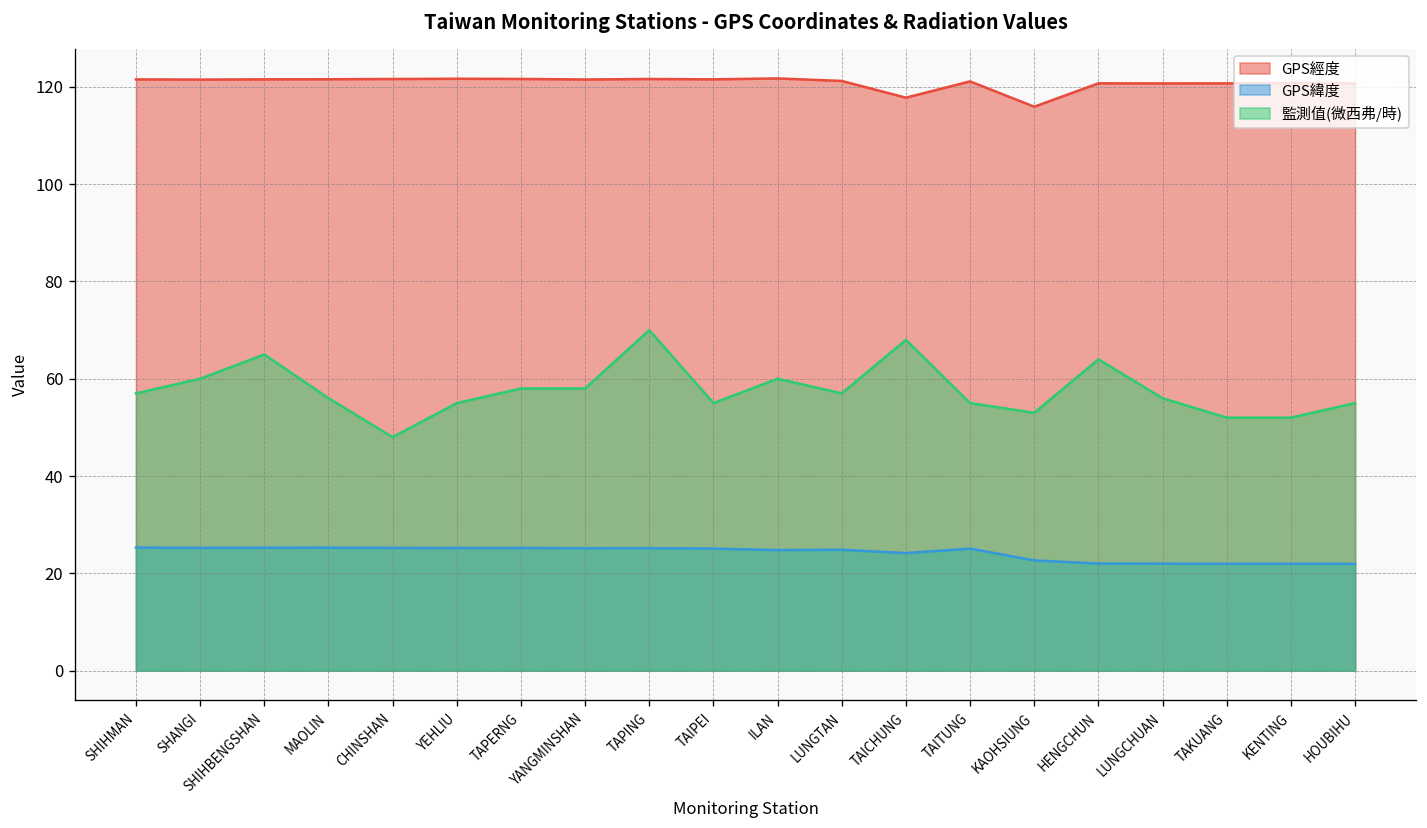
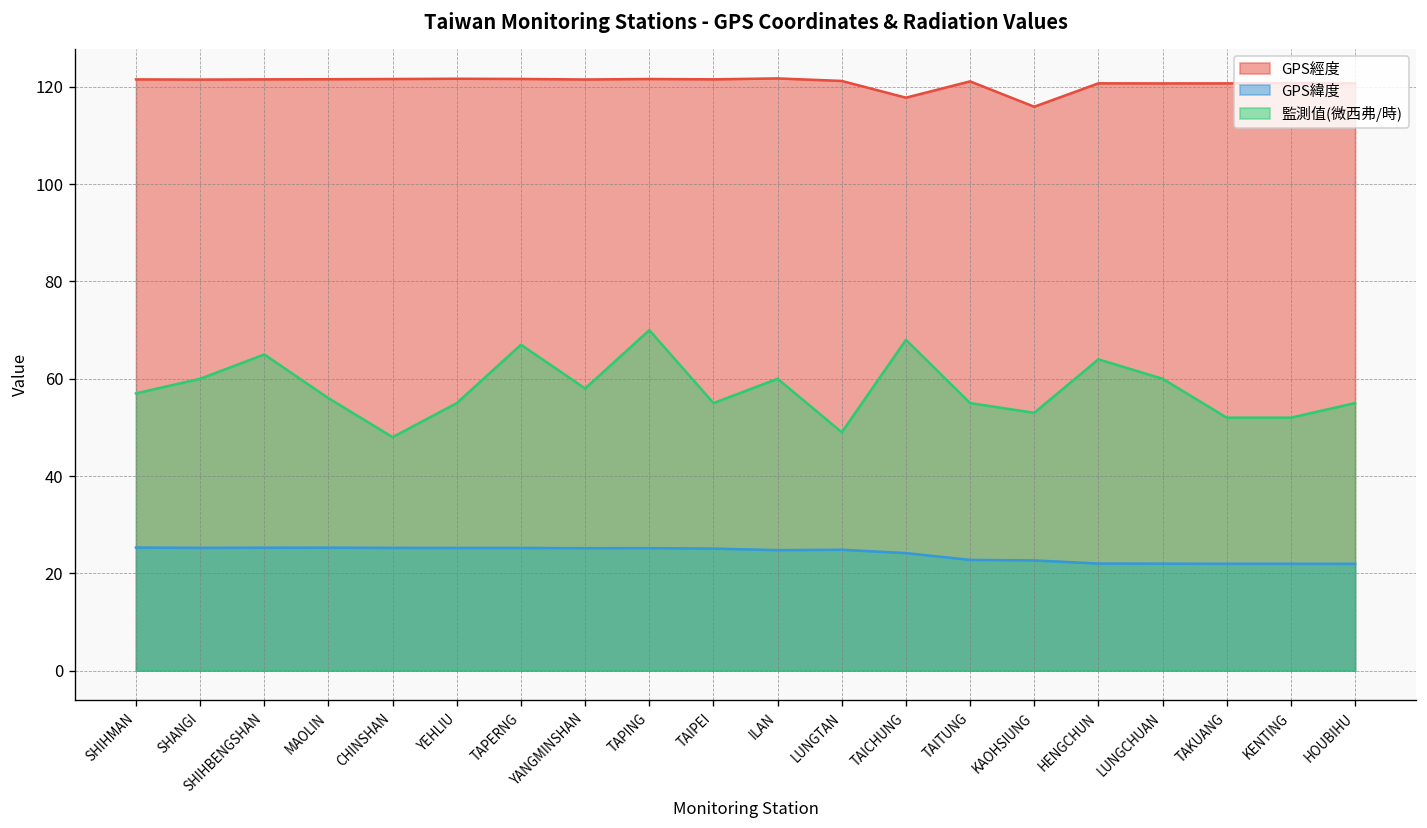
  {
    "GPS經度": {
      "SHIHMAN": 122,
      "SHANGI": 122,
      "SHIHBENGSHAN": 122,
      "MAOLIN": 122,
      "CHINSHAN": 122,
      "YEHLIU": 122,
      "TAPERNG": 122,
      "YANGMINSHAN": 122,
      "TAPING": 122,
      "TAIPEI": 122,
      "ILAN": 122,
      "LUNGTAN": 121,
      "TAICHUNG": 118,
      "TAITUNG": 121,
      "KAOHSIUNG": 116,
      "HENGCHUN": 121,
      "LUNGCHUAN": 121,
      "TAKUANG": 121
    },
    "GPS緯度": {
      "SHIHMAN": 25,
      "SHANGI": 25,
      "SHIHBENGSHAN": 25,
      "MAOLIN": 25,
      "CHINSHAN": 25,
      "YEHLIU": 25,
      "TAPERNG": 25,
      "YANGMINSHAN": 25,
      "TAPING": 25,
      "TAIPEI": 25,
      "ILAN": 25,
      "LUNGTAN": 25,
      "TAICHUNG": 24,
-     "TAITUNG": 25,
+     "TAITUNG": 23,
      "KAOHSIUNG": 23,
      "HENGCHUN": 22,
      "LUNGCHUAN": 22,
      "TAKUANG": 22,
      "KENTING": 22,
      "HOUBIHU": 22
    },
    "監測值(微西弗/時)": {
      "SHIHMAN": 57,
      "SHANGI": 60,
      "SHIHBENGSHAN": 65,
      "MAOLIN": 56,
      "CHINSHAN": 48,
      "YEHLIU": 55,
-     "TAPERNG": 58,
+     "TAPERNG": 67,
      "YANGMINSHAN": 58,
      "TAPING": 70,
      "TAIPEI": 55,
      "ILAN": 60,
-     "LUNGTAN": 57,
+     "LUNGTAN": 49,
      "TAICHUNG": 68,
      "TAITUNG": 55,
      "KAOHSIUNG": 53,
      "HENGCHUN": 64,
-     "LUNGCHUAN": 56,
+     "LUNGCHUAN": 60,
      "TAKUANG": 52,
      "KENTING": 52,
      "HOUBIHU": 55
    }
  }
